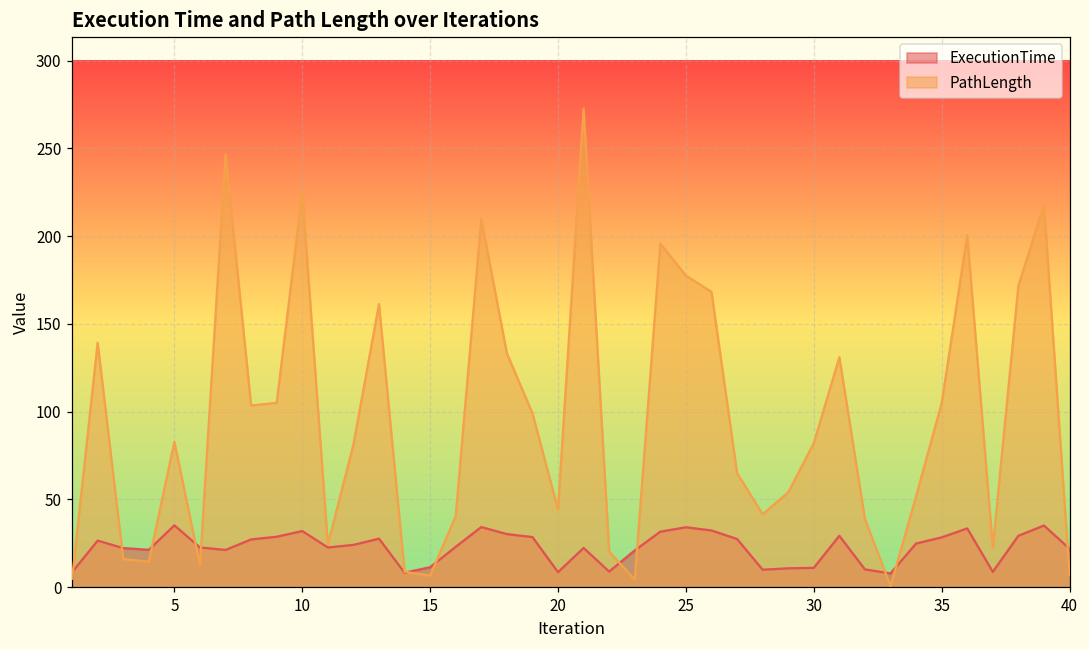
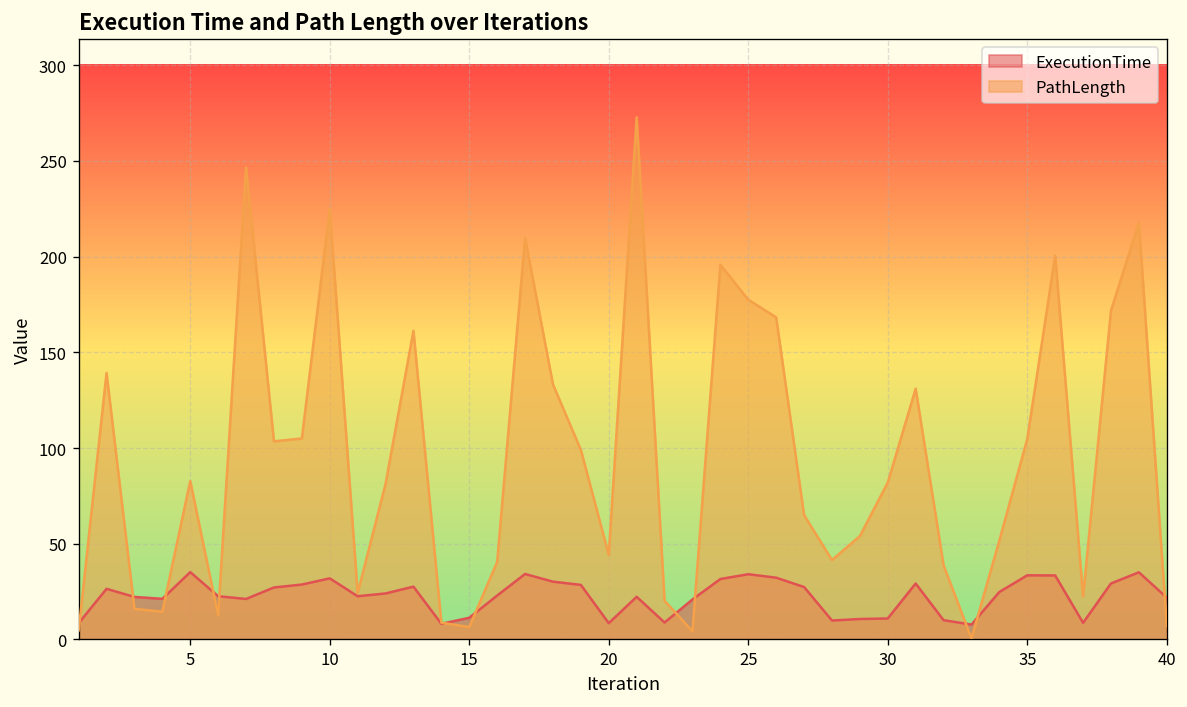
  {
    "ExecutionTime": {
      "5": 35,
      "10": 32,
      "15": 11,
      "20": 9,
      "25": 34,
      "30": 11,
-     "35": 28,
+     "35": 34,
      "40": 22
    },
    "PathLength": {
      "5": 83,
      "10": 225,
      "15": 7,
      "20": 44,
      "25": 178,
      "30": 82,
      "35": 105,
      "40": 7
    }
  }
